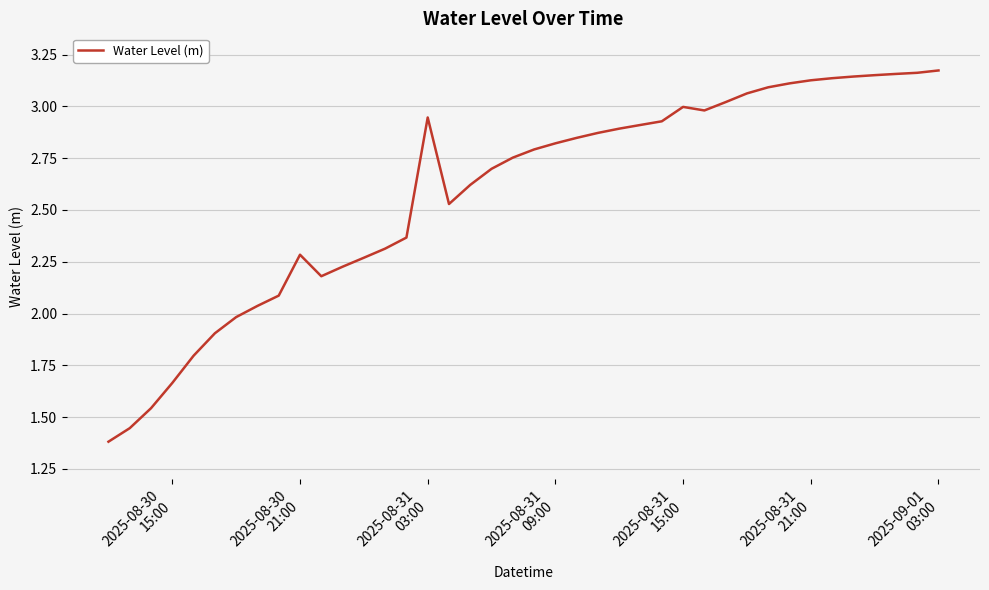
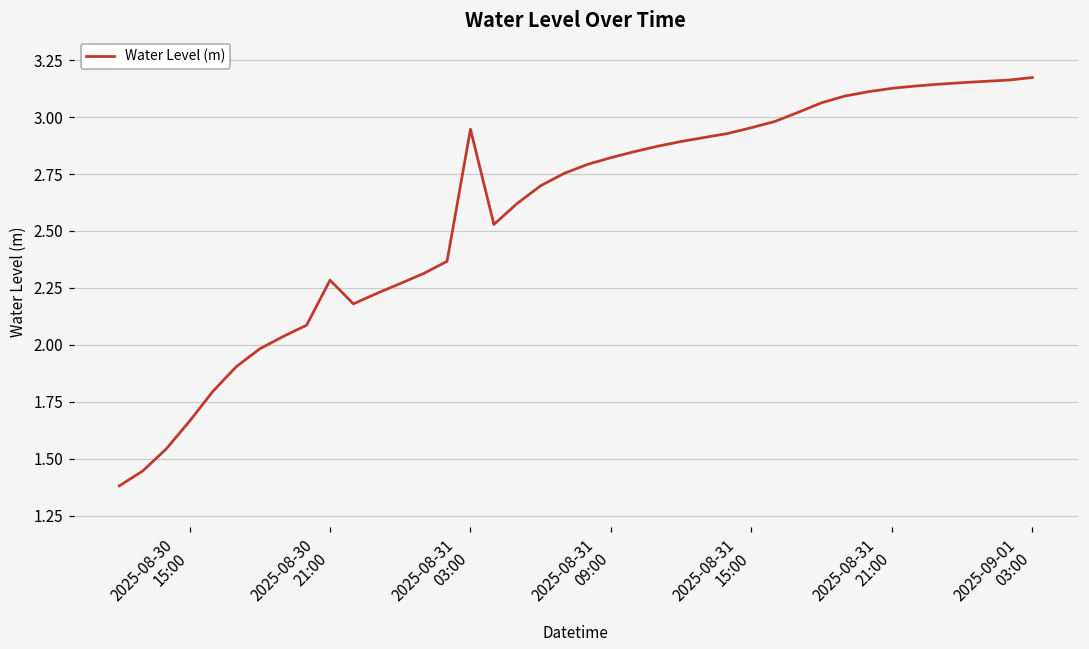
  {
    "2025-08-30 15:00": 1.66,
    "2025-08-30 21:00": 2.28,
    "2025-08-31 03:00": 2.95,
    "2025-08-31 09:00": 2.82,
-   "2025-08-31 15:00": 3.00,
+   "2025-08-31 15:00": 2.95,
    "2025-08-31 21:00": 3.13,
    "2025-09-01 03:00": 3.17
  }
